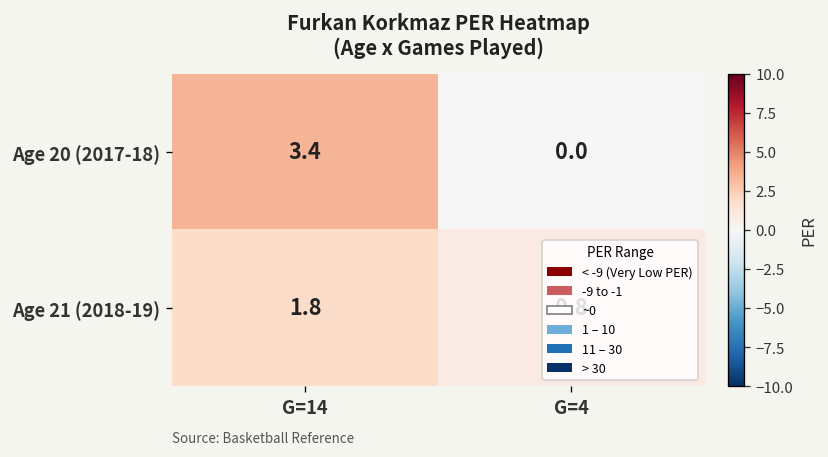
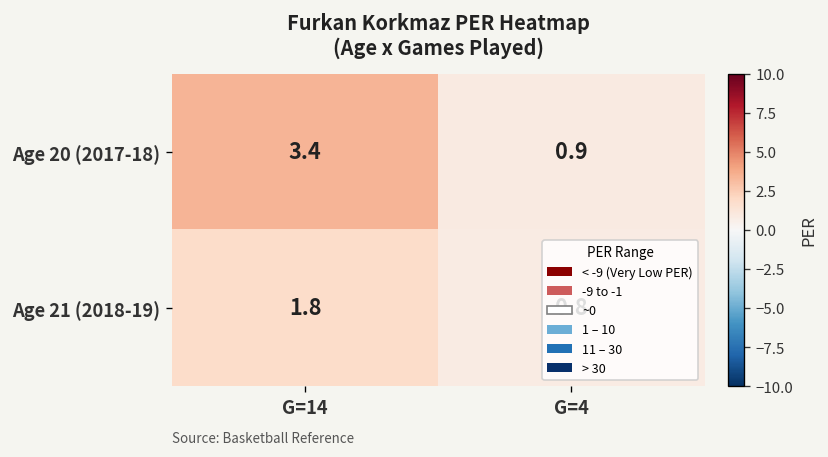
  {
    "Age 20 (2017-18)": {
      "G=14": 3.4,
-     "G=4": 0.0
+     "G=4": 0.9
    },
    "Age 21 (2018-19)": {
      "G=14": 1.8
    }
  }
